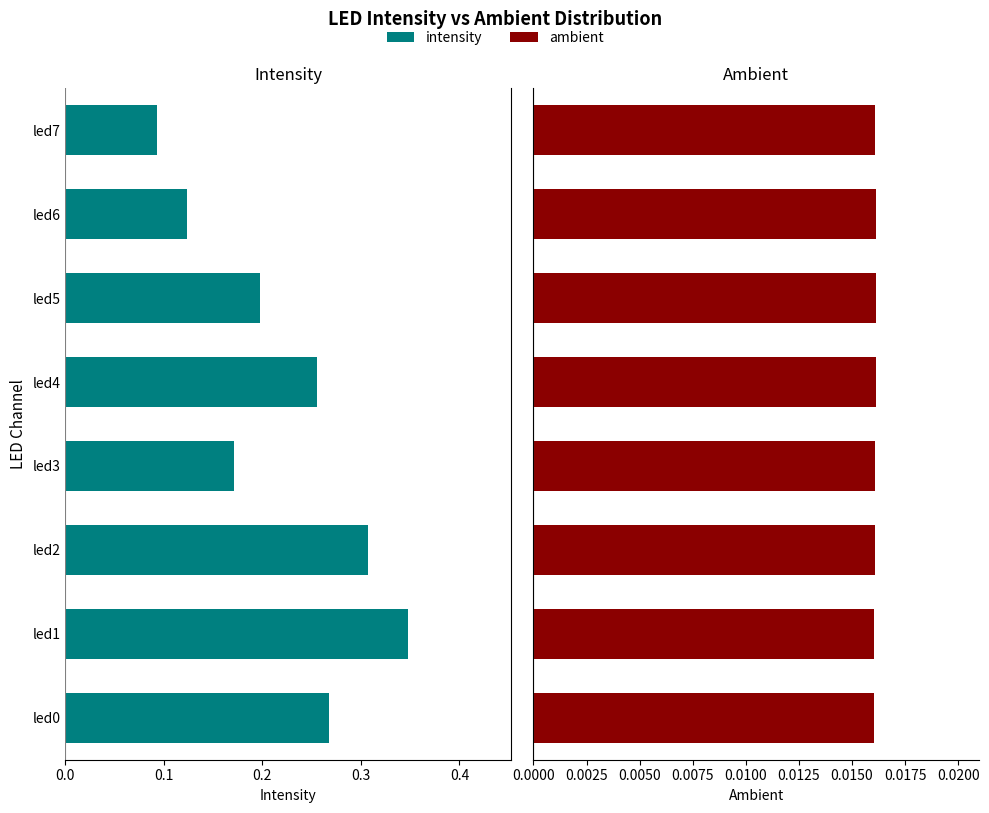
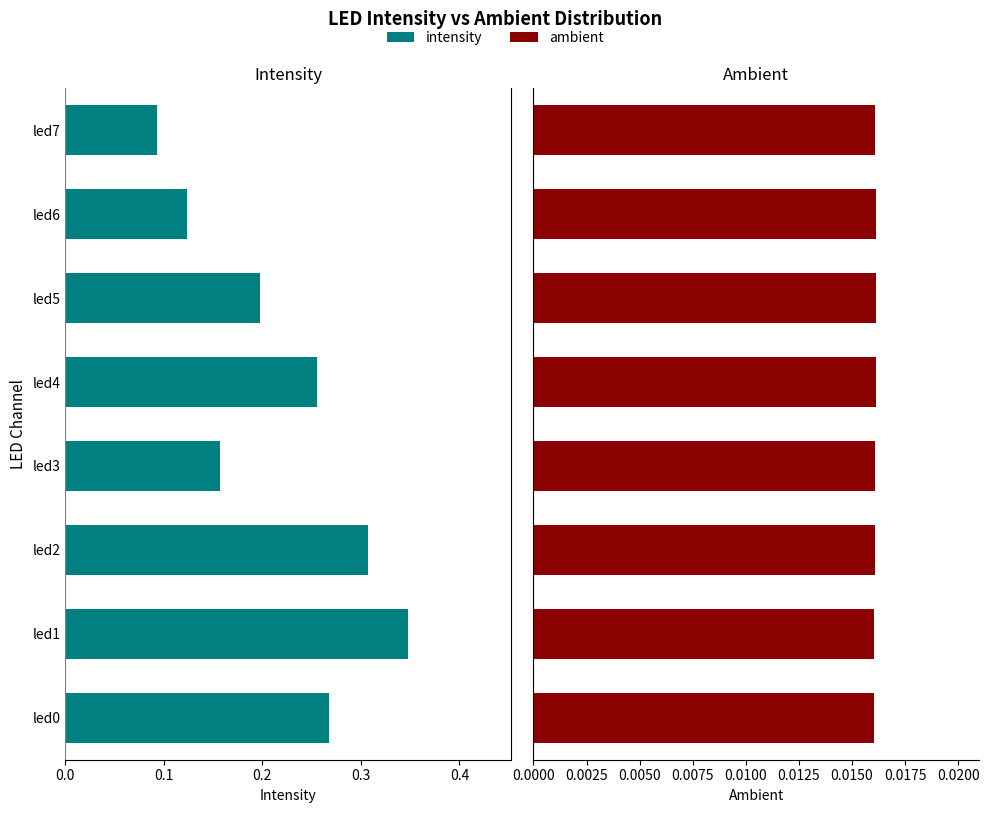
  {
    "Intensity": {
      "led7": 0.09,
      "led6": 0.12,
      "led5": 0.20,
      "led4": 0.26,
-     "led3": 0.17,
+     "led3": 0.16,
      "led2": 0.31,
      "led1": 0.35,
      "led0": 0.27
    }
  }
